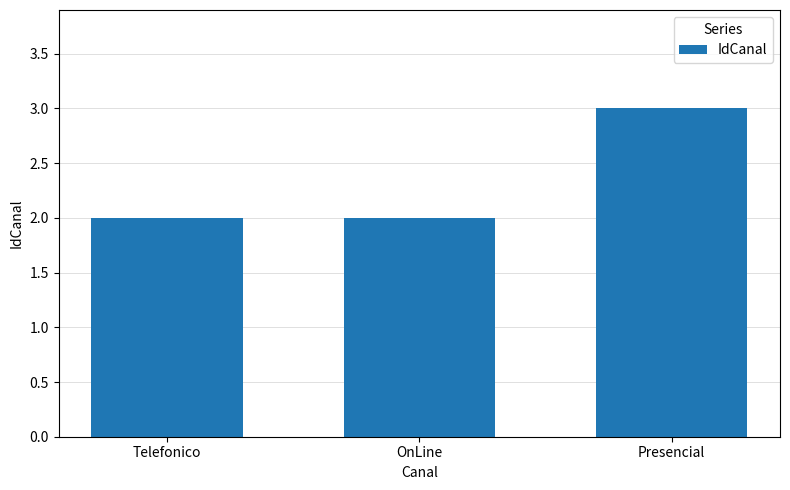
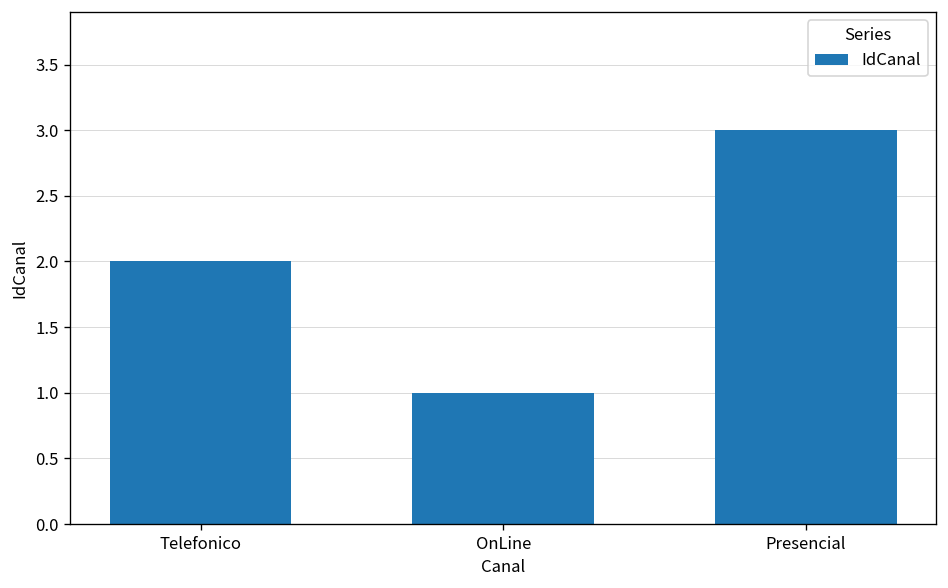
  {
    "Telefonico": 2,
-   "OnLine": 2,
+   "OnLine": 1,
    "Presencial": 3
  }
